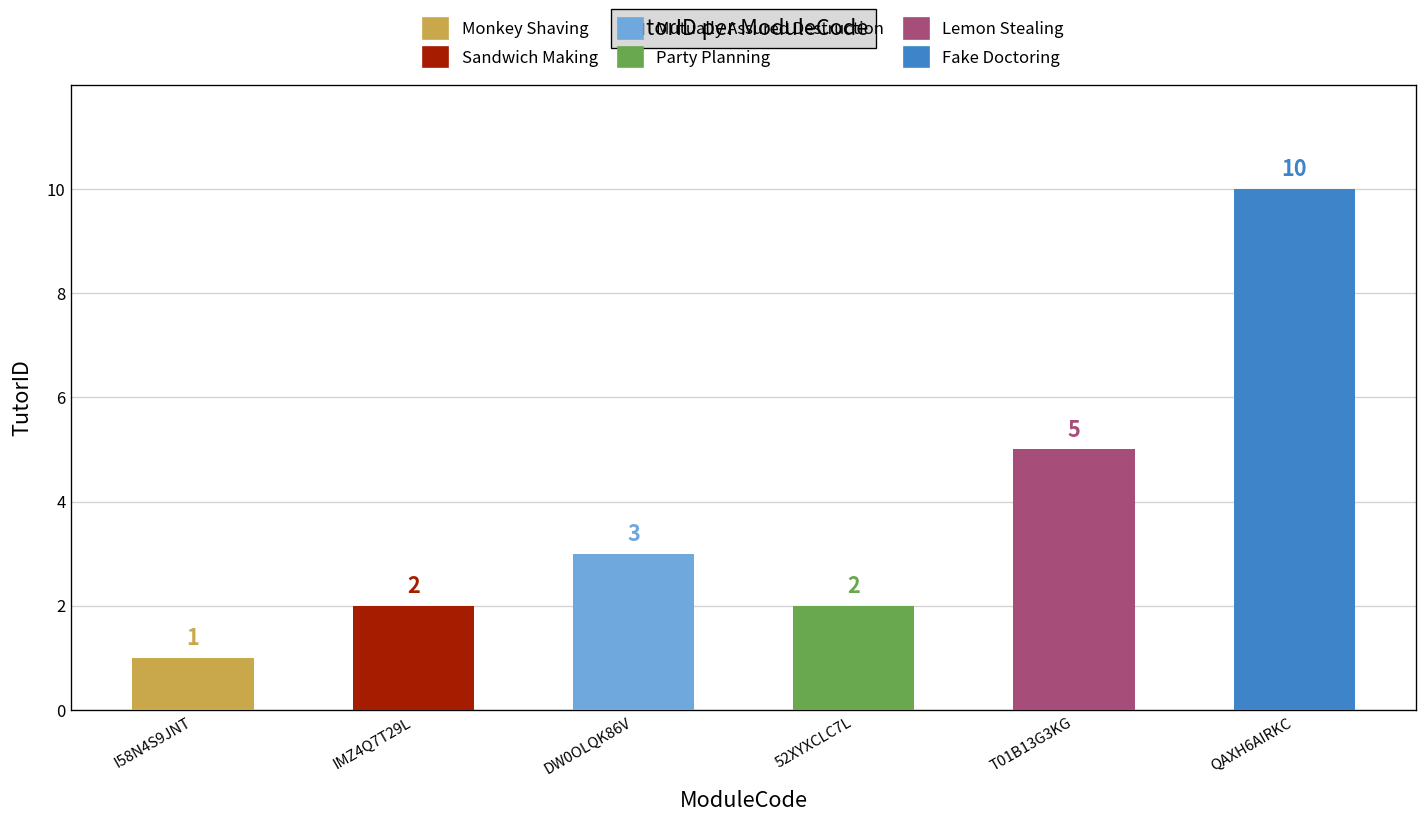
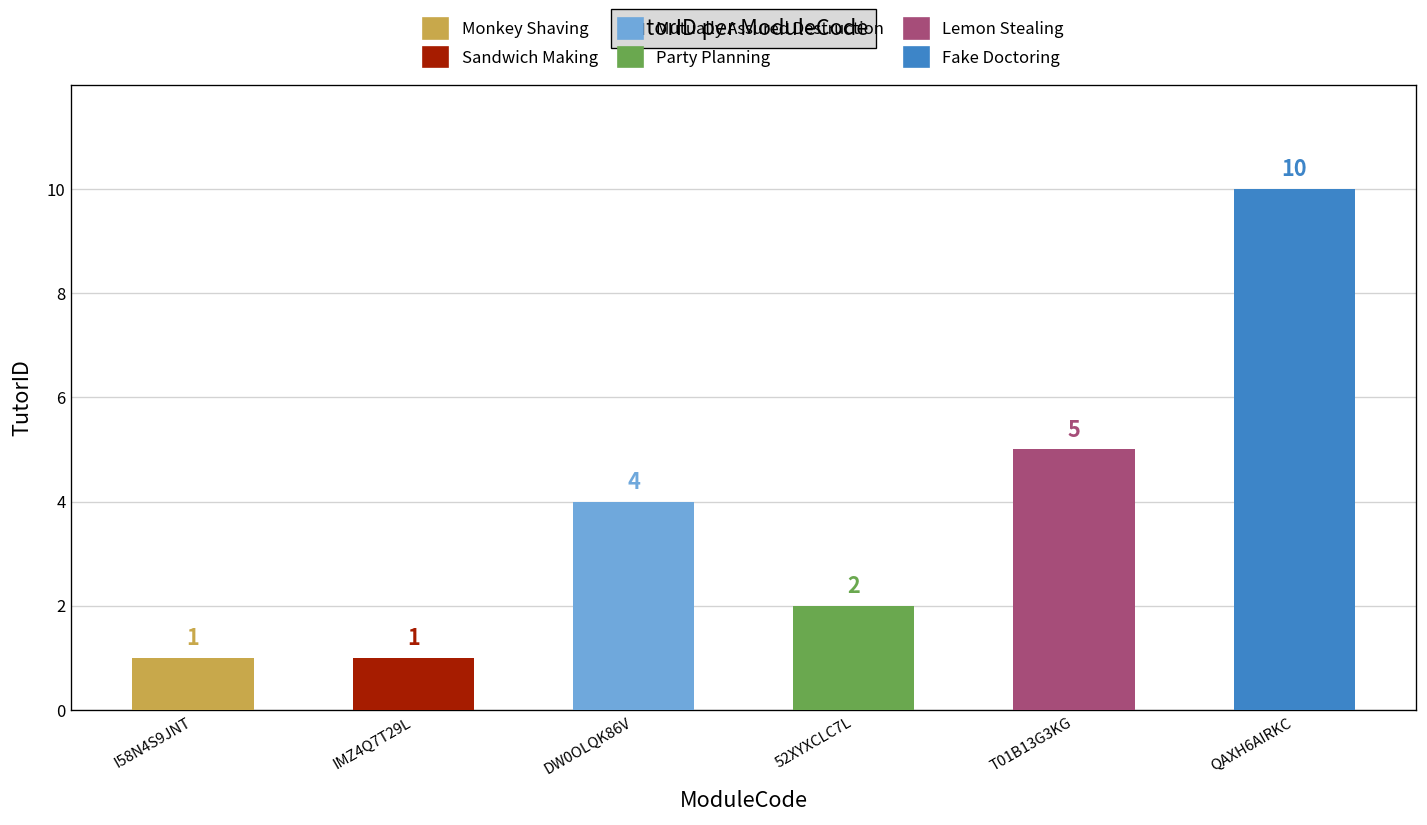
  {
    "I58N4S9JNT": 1,
-   "IMZ4Q7T29L": 2,
-   "DW0OLQK86V": 3,
+   "IMZ4Q7T29L": 1,
+   "DW0OLQK86V": 4,
    "52XYXCLC7L": 2,
    "T01B13G3KG": 5,
    "QAXH6AIRKC": 10
  }
